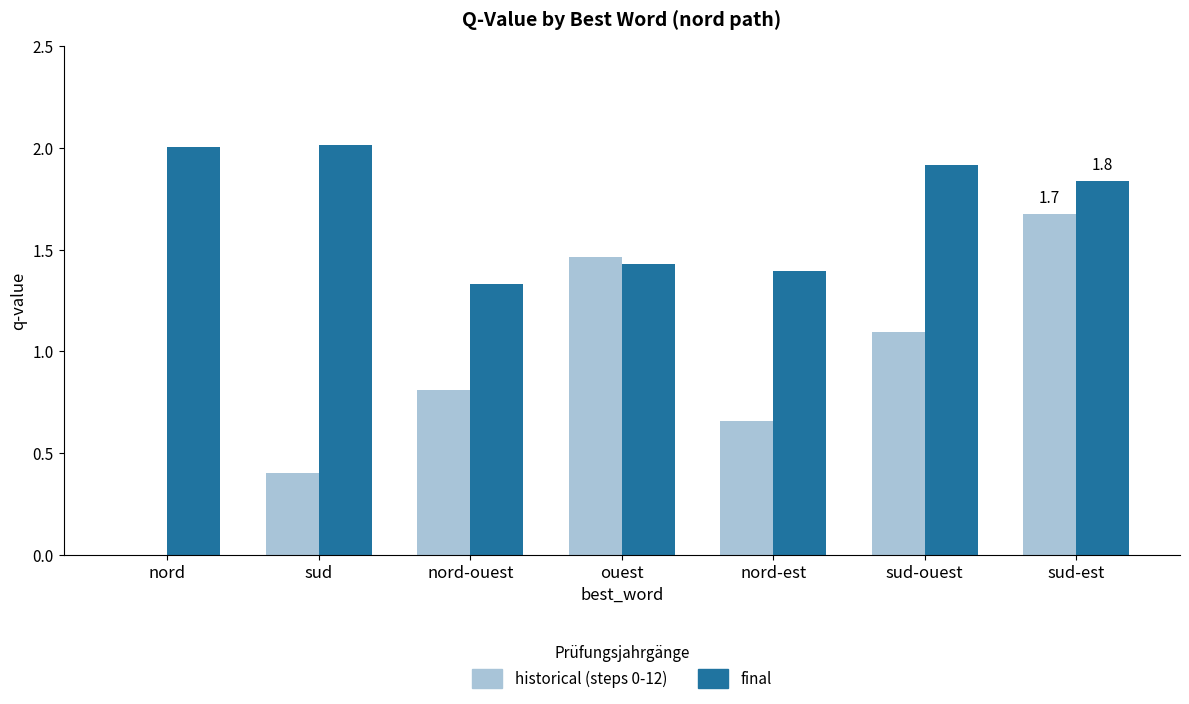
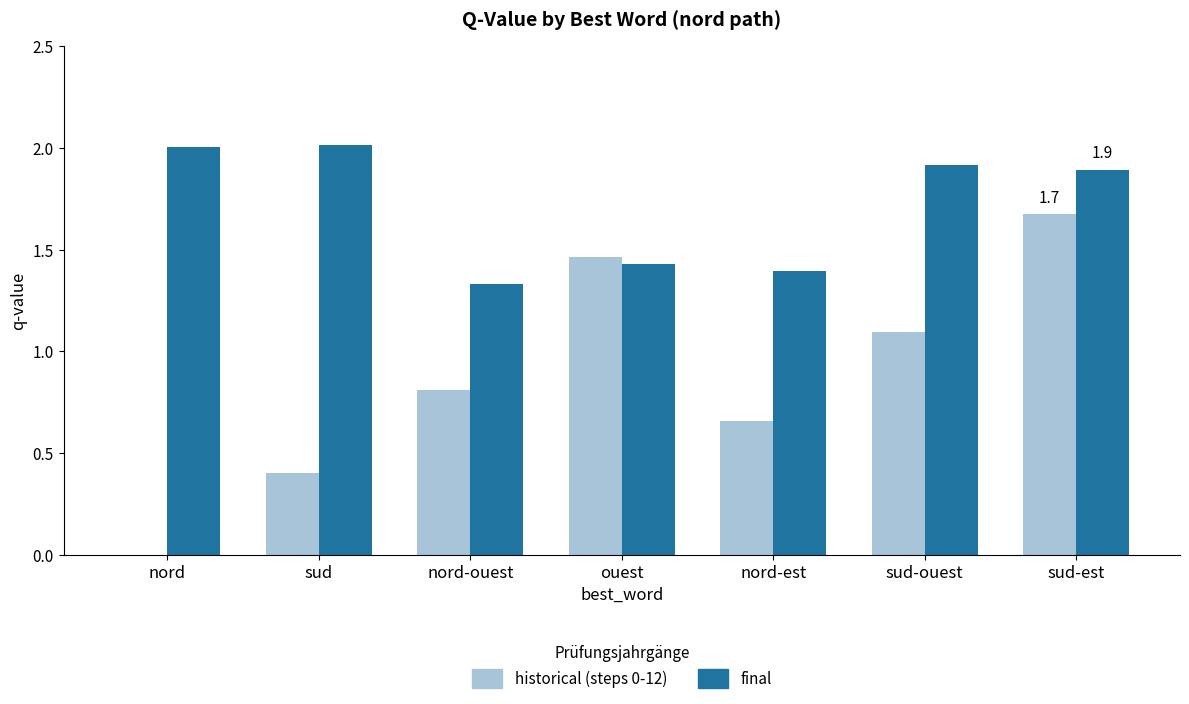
  {
    "historical (steps 0-12)": {
      "sud-est": 1.7
    },
    "final": {
-     "sud-est": 1.8
+     "sud-est": 1.9
    }
  }
